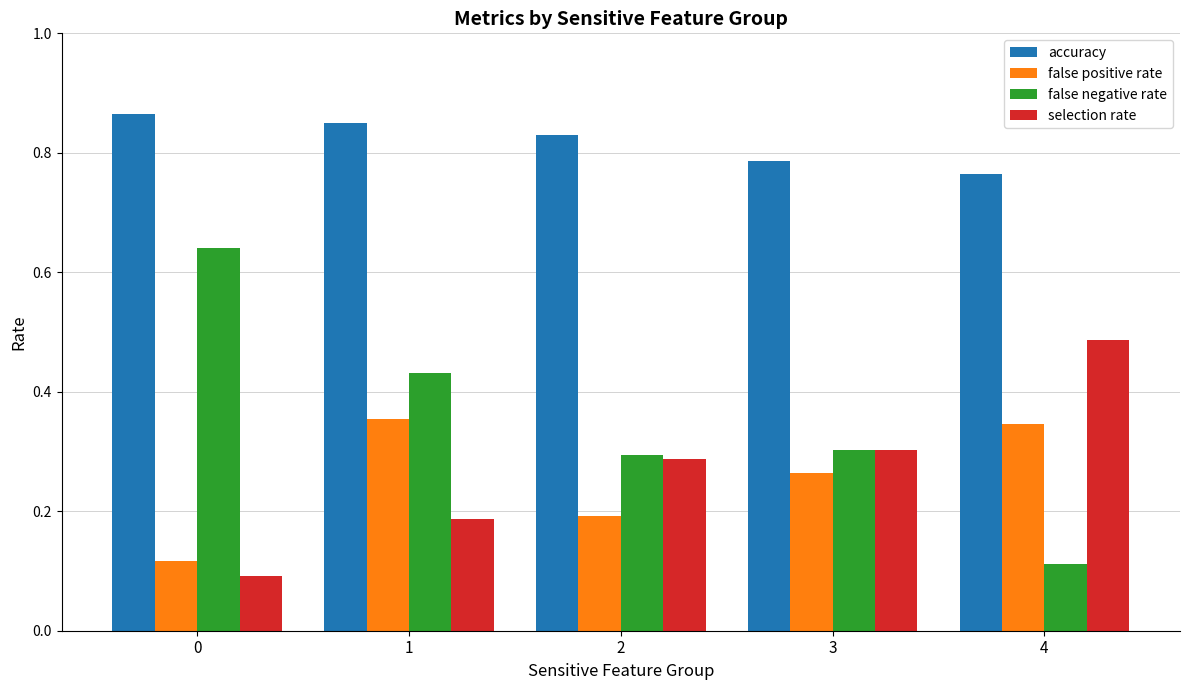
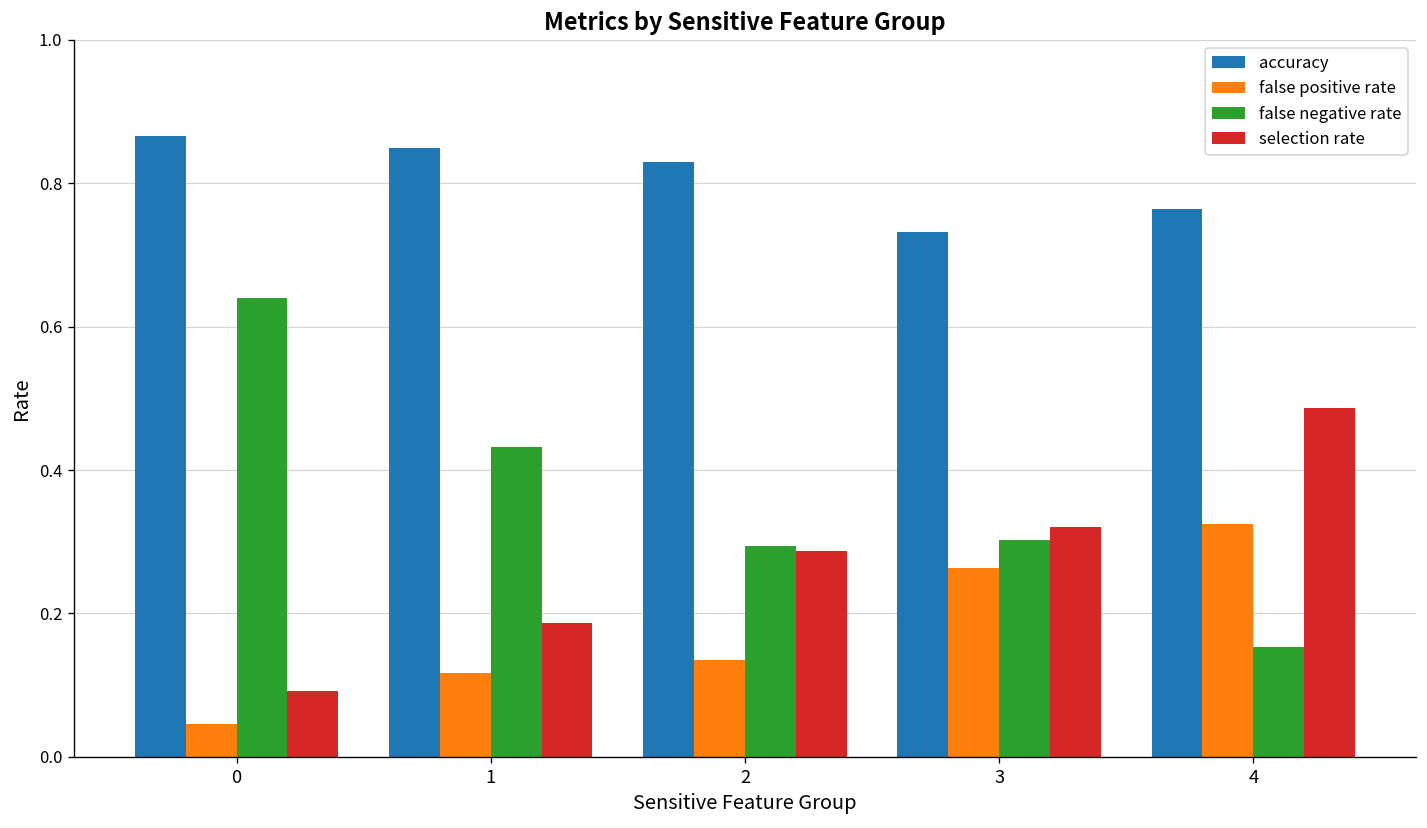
  {
    "accuracy": {
      "0": 0.87,
      "1": 0.85,
      "2": 0.83,
-     "3": 0.79,
+     "3": 0.73,
      "4": 0.76
    },
    "false positive rate": {
-     "0": 0.12,
-     "1": 0.35,
-     "2": 0.19,
+     "0": 0.05,
+     "1": 0.12,
+     "2": 0.13,
      "3": 0.26,
-     "4": 0.35
+     "4": 0.33
    },
    "false negative rate": {
      "0": 0.64,
      "1": 0.43,
      "2": 0.29,
      "3": 0.30,
-     "4": 0.11
+     "4": 0.15
    },
    "selection rate": {
      "0": 0.09,
      "1": 0.19,
      "2": 0.29,
-     "3": 0.30,
+     "3": 0.32,
      "4": 0.49
    }
  }
